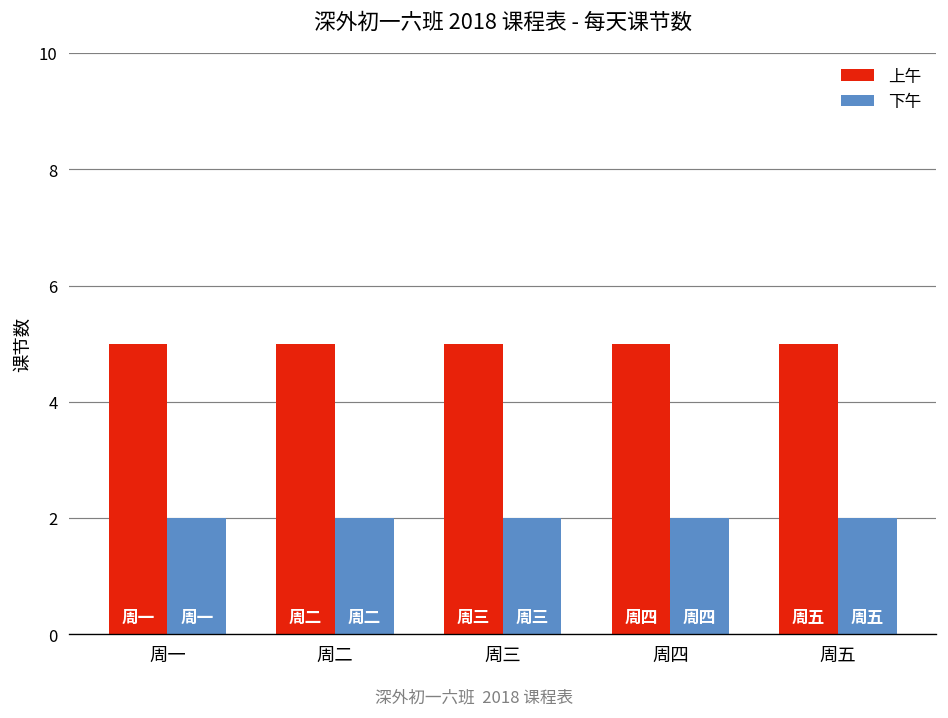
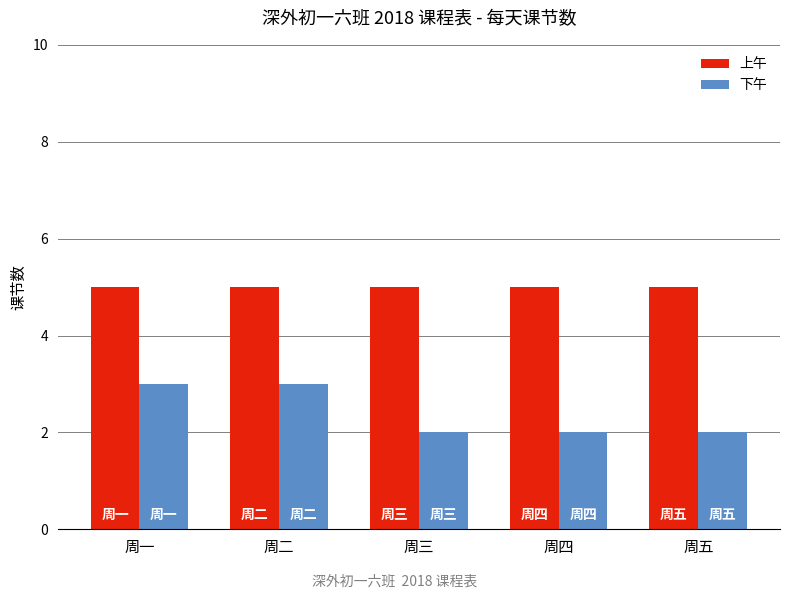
  {
    "上午": {
      "周一": 5,
      "周二": 5,
      "周三": 5,
      "周四": 5,
      "周五": 5
    },
    "下午": {
-     "周一": 2,
-     "周二": 2,
+     "周一": 3,
+     "周二": 3,
      "周三": 2,
      "周四": 2,
      "周五": 2
    }
  }
